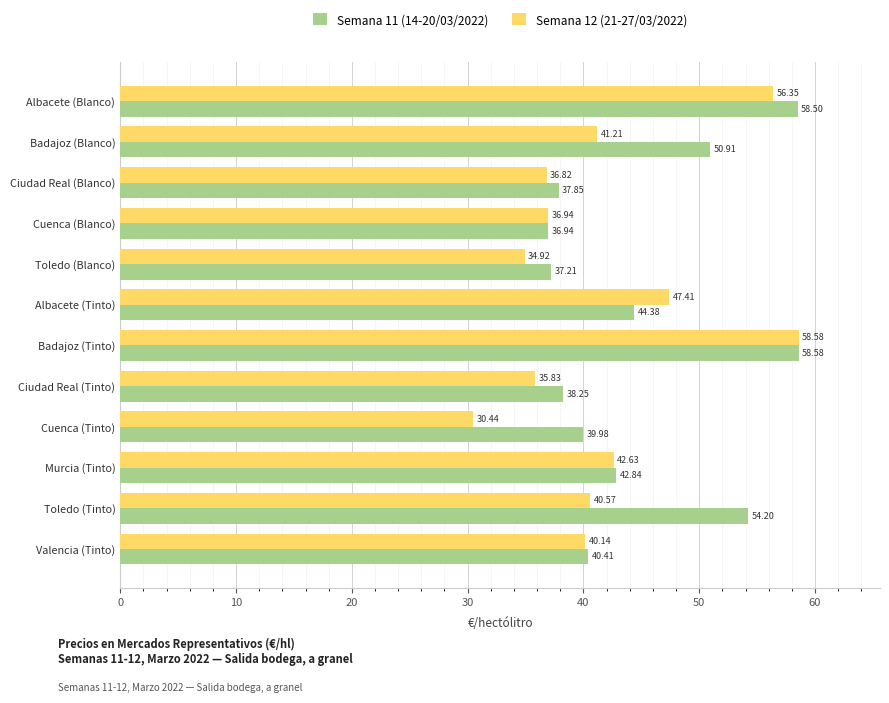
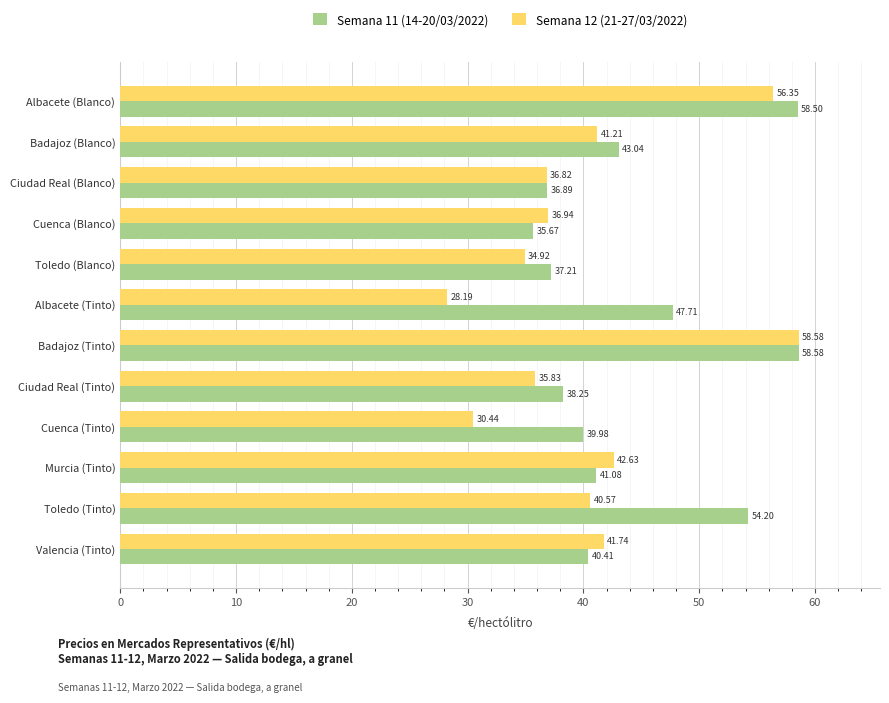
  {
    "Semana 11 (14-20/03/2022)": {
      "Albacete (Blanco)": 58.50,
-     "Badajoz (Blanco)": 50.91,
-     "Ciudad Real (Blanco)": 37.85,
-     "Cuenca (Blanco)": 36.94,
+     "Badajoz (Blanco)": 43.04,
+     "Ciudad Real (Blanco)": 36.89,
+     "Cuenca (Blanco)": 35.67,
      "Toledo (Blanco)": 37.21,
-     "Albacete (Tinto)": 44.38,
+     "Albacete (Tinto)": 47.71,
      "Badajoz (Tinto)": 58.58,
      "Ciudad Real (Tinto)": 38.25,
      "Cuenca (Tinto)": 39.98,
-     "Murcia (Tinto)": 42.84,
+     "Murcia (Tinto)": 41.08,
      "Toledo (Tinto)": 54.20,
      "Valencia (Tinto)": 40.41
    },
    "Semana 12 (21-27/03/2022)": {
      "Albacete (Blanco)": 56.35,
      "Badajoz (Blanco)": 41.21,
      "Ciudad Real (Blanco)": 36.82,
      "Cuenca (Blanco)": 36.94,
      "Toledo (Blanco)": 34.92,
-     "Albacete (Tinto)": 47.41,
+     "Albacete (Tinto)": 28.19,
      "Badajoz (Tinto)": 58.58,
      "Ciudad Real (Tinto)": 35.83,
      "Cuenca (Tinto)": 30.44,
      "Murcia (Tinto)": 42.63,
      "Toledo (Tinto)": 40.57,
-     "Valencia (Tinto)": 40.14
+     "Valencia (Tinto)": 41.74
    }
  }
